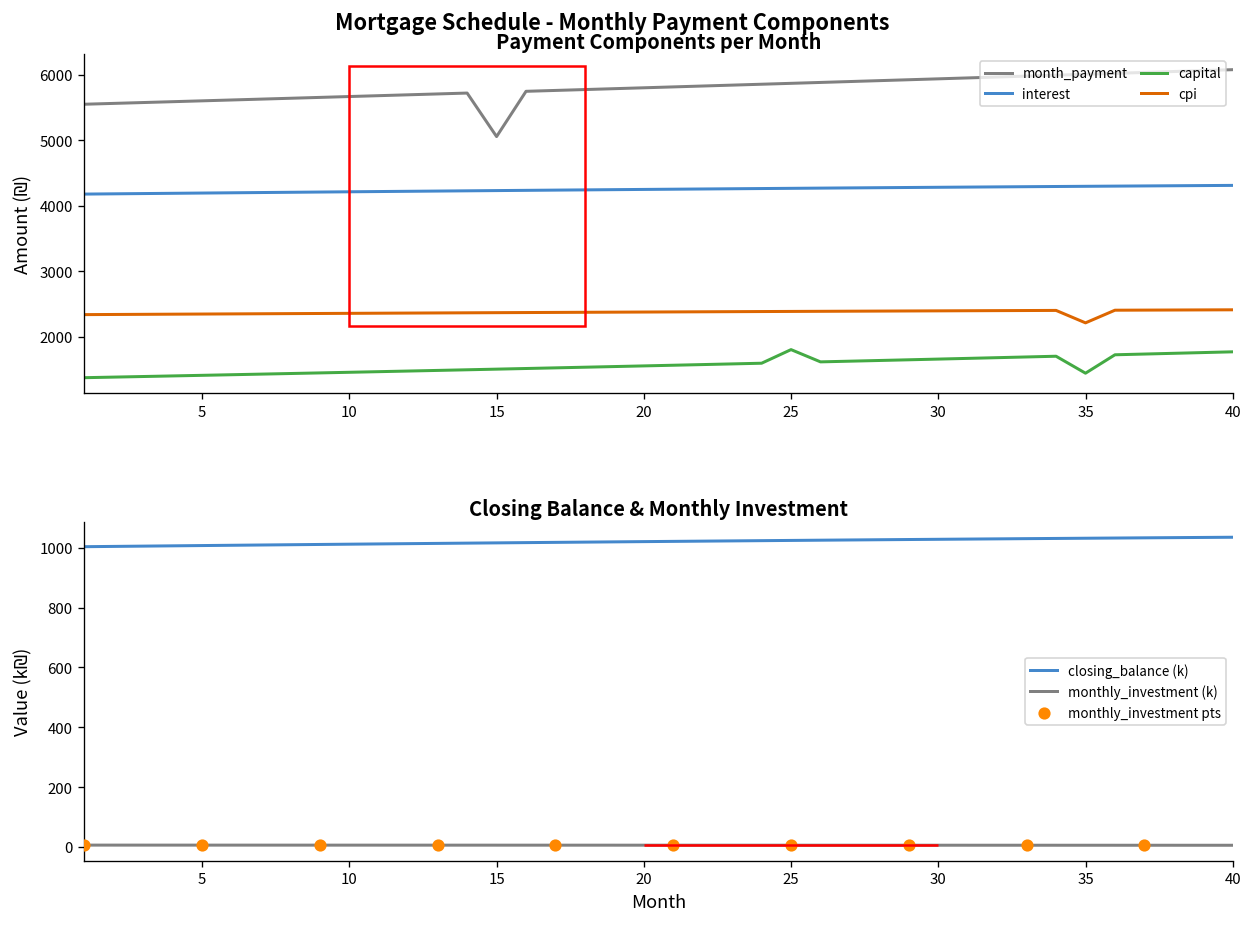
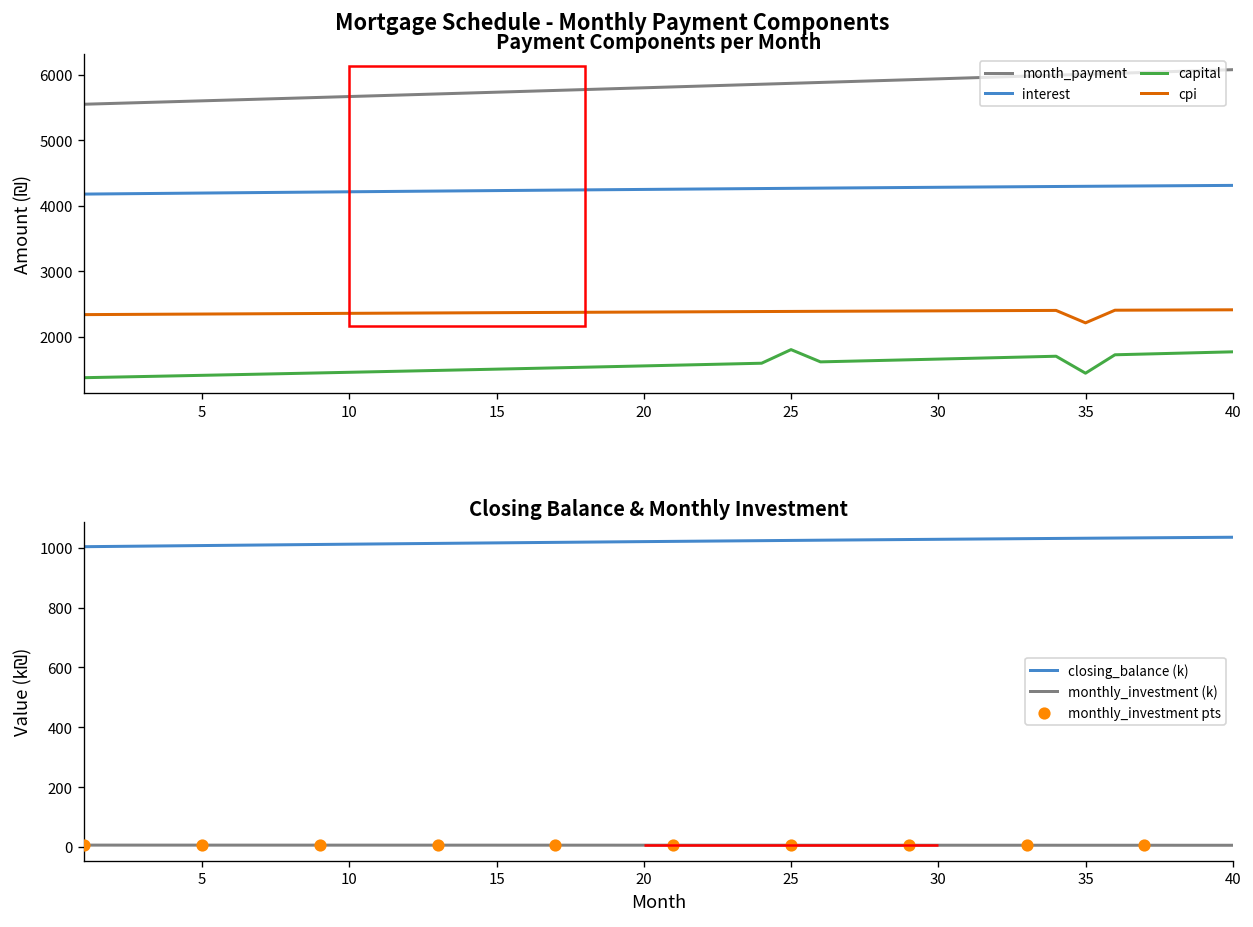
  {
    "Payment Components per Month": {
      "month_payment": {
        "5": 5600,
        "10": 5700,
-       "15": 5100,
+       "15": 5700,
        "20": 5800,
        "25": 5900,
        "30": 5900,
        "40": 6100
      },
      "interest": {
        "5": 4200,
        "10": 4200,
        "15": 4200,
        "20": 4200,
        "25": 4300,
        "30": 4300,
        "35": 4300,
        "40": 4300
      },
      "capital": {
        "5": 1400,
        "10": 1500,
        "15": 1500,
        "20": 1600,
        "25": 1800,
        "30": 1700,
        "35": 1400,
        "40": 1800
      },
      "cpi": {
        "5": 2300,
        "10": 2400,
        "15": 2400,
        "20": 2400,
        "25": 2400,
        "30": 2400,
        "35": 2200,
        "40": 2400
      }
    },
    "Closing Balance & Monthly Investment": {
      "closing_balance (k)": {
        "5": 1010,
        "10": 1010,
        "15": 1020,
        "20": 1020,
        "25": 1020,
        "30": 1030,
        "35": 1030,
        "40": 1030
      },
      "monthly_investment (k)": {
        "10": 10,
        "15": 10,
        "20": 10,
        "30": 10,
        "35": 10,
        "40": 10
      }
    }
  }
